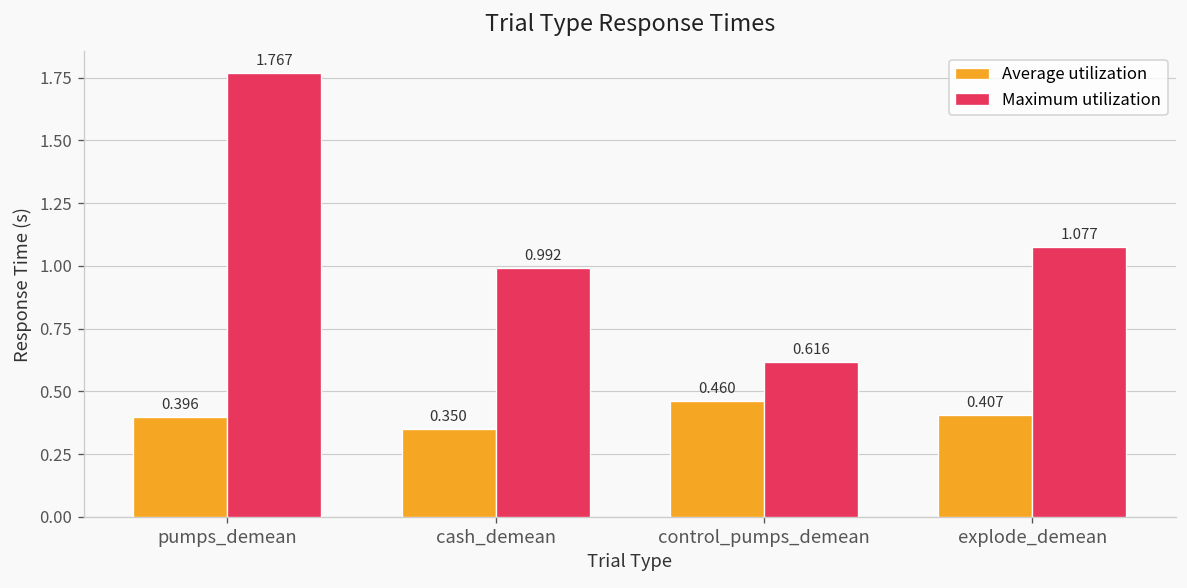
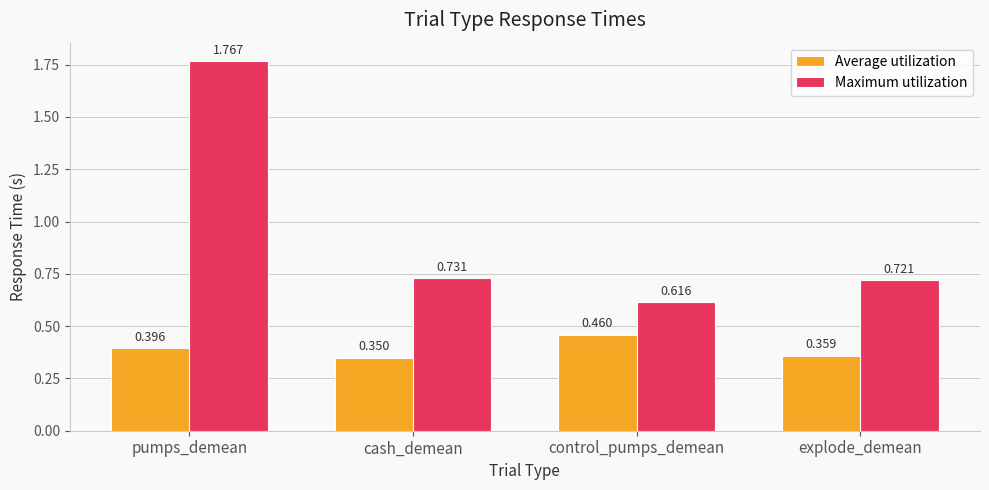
  {
    "Average utilization": {
      "pumps_demean": 0.396,
      "cash_demean": 0.350,
      "control_pumps_demean": 0.460,
-     "explode_demean": 0.407
+     "explode_demean": 0.359
    },
    "Maximum utilization": {
      "pumps_demean": 1.767,
-     "cash_demean": 0.992,
+     "cash_demean": 0.731,
      "control_pumps_demean": 0.616,
-     "explode_demean": 1.077
+     "explode_demean": 0.721
    }
  }
